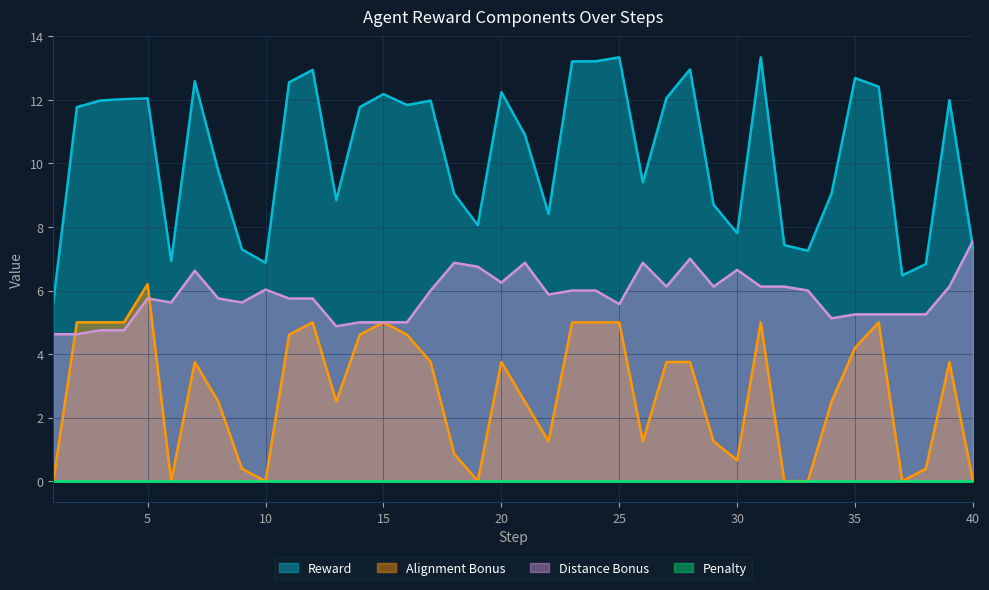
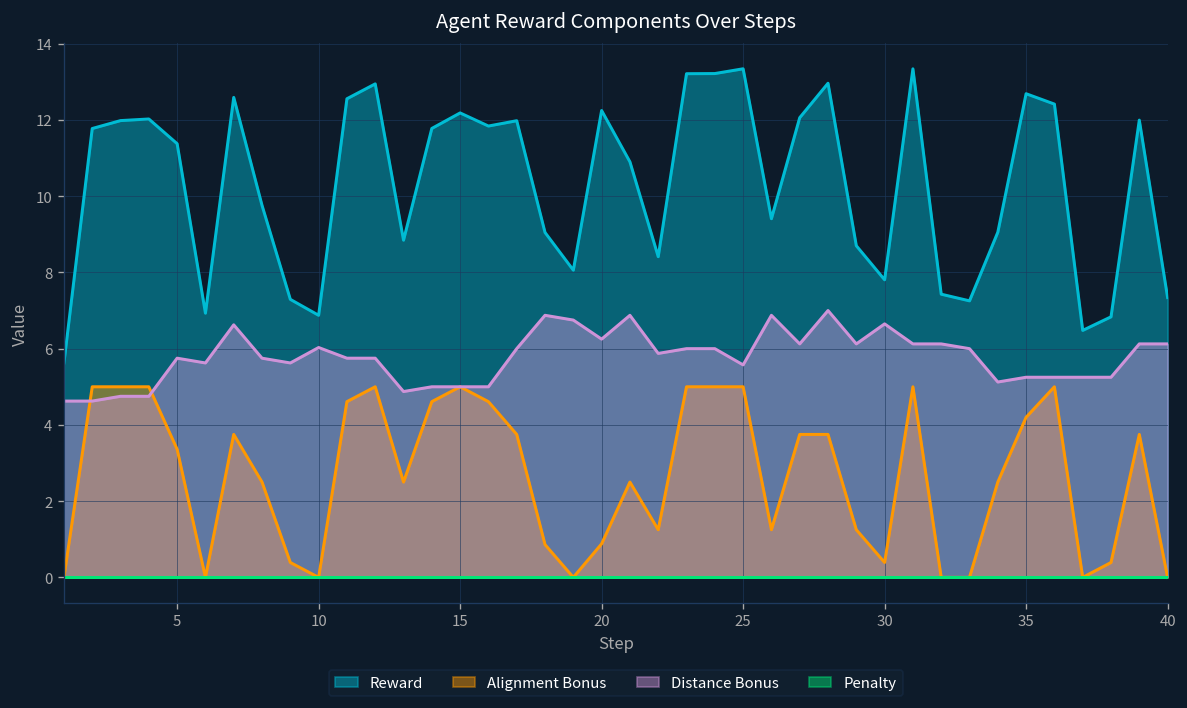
  {
    "Reward": {
-     "5": 12.1,
+     "5": 11.4,
      "10": 6.9,
      "15": 12.2,
      "20": 12.2,
      "25": 13.3,
      "30": 7.8,
      "35": 12.7,
      "40": 7.3
    },
    "Alignment Bonus": {
-     "5": 6.2,
-     "20": 3.8,
+     "5": 3.4,
+     "20": 0.9,
      "25": 5.0,
-     "30": 0.7,
+     "30": 0.4,
      "35": 4.2
    },
    "Distance Bonus": {
      "5": 5.8,
      "10": 6.0,
      "20": 6.3,
      "25": 5.6,
      "30": 6.7,
      "35": 5.3,
-     "40": 7.6
+     "40": 6.1
    },
    "Penalty": {
      "5": 0.0,
      "15": 0.0,
      "20": 0.0,
      "25": 0.0,
      "30": 0.0,
      "35": 0.0
    }
  }
